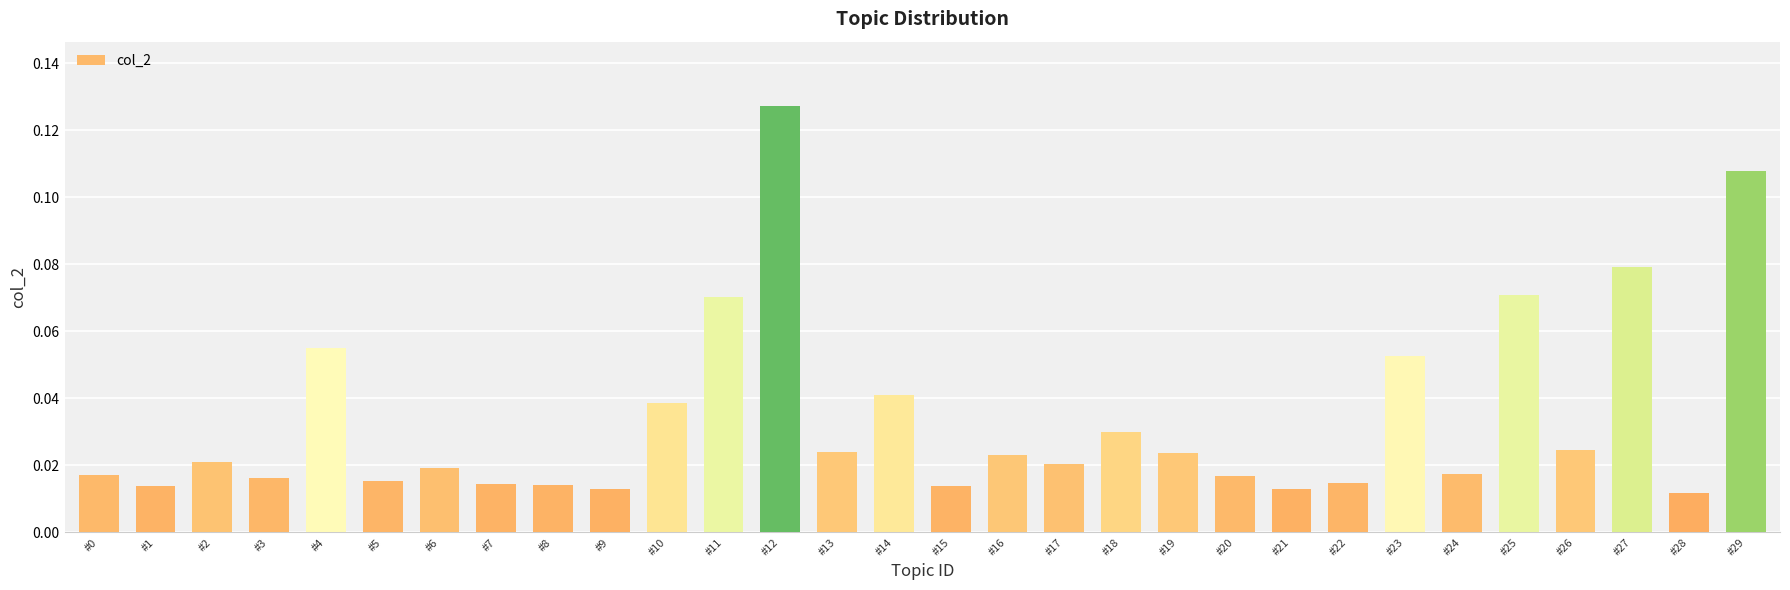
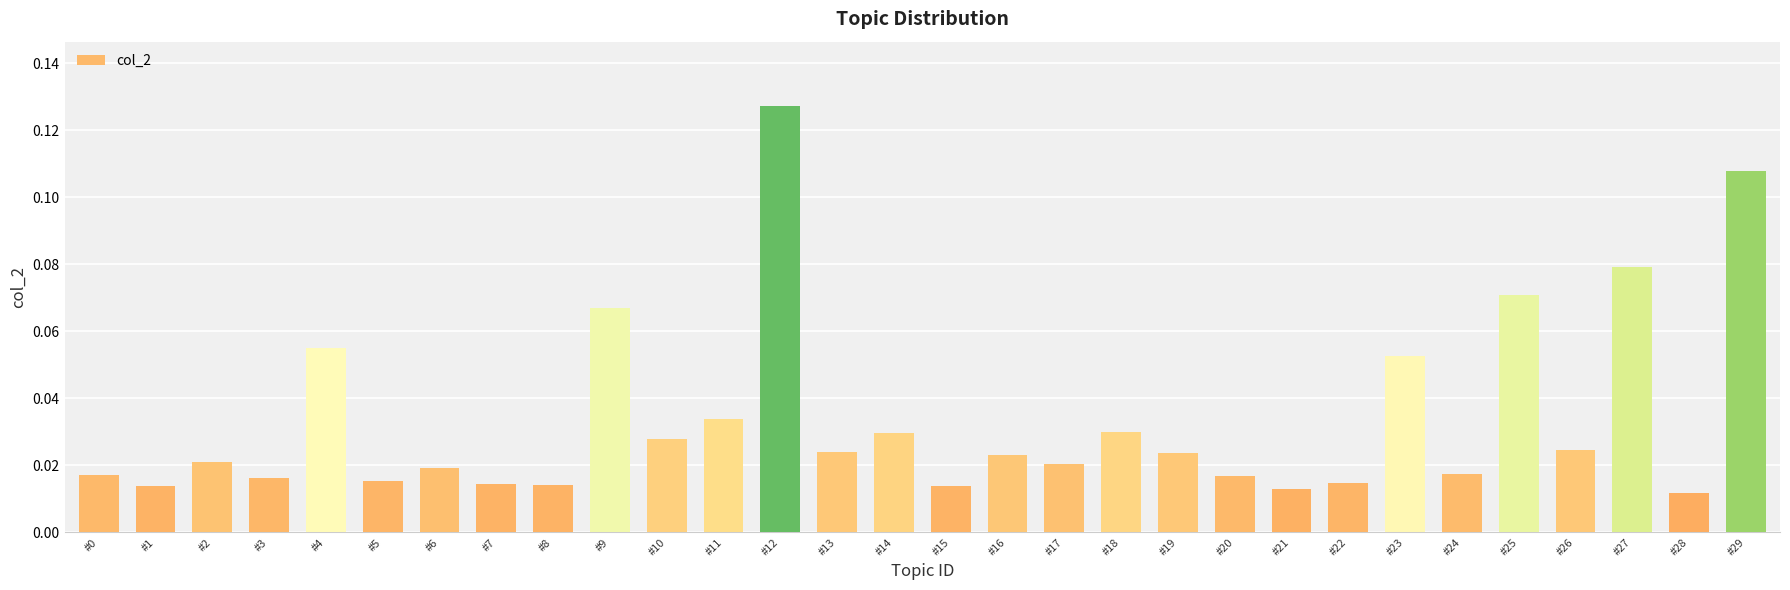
  {
    "#0": 0.017,
    "#1": 0.014,
    "#2": 0.021,
    "#3": 0.016,
    "#4": 0.055,
    "#5": 0.015,
    "#6": 0.019,
    "#7": 0.015,
    "#8": 0.014,
-   "#9": 0.013,
-   "#10": 0.039,
-   "#11": 0.070,
+   "#9": 0.067,
+   "#10": 0.028,
+   "#11": 0.034,
    "#12": 0.127,
    "#13": 0.024,
-   "#14": 0.041,
+   "#14": 0.030,
    "#15": 0.014,
    "#16": 0.023,
    "#17": 0.020,
    "#18": 0.030,
    "#19": 0.024,
    "#20": 0.017,
    "#21": 0.013,
    "#22": 0.015,
    "#23": 0.053,
    "#24": 0.017,
    "#25": 0.071,
    "#26": 0.024,
    "#27": 0.079,
    "#28": 0.012,
    "#29": 0.108
  }
